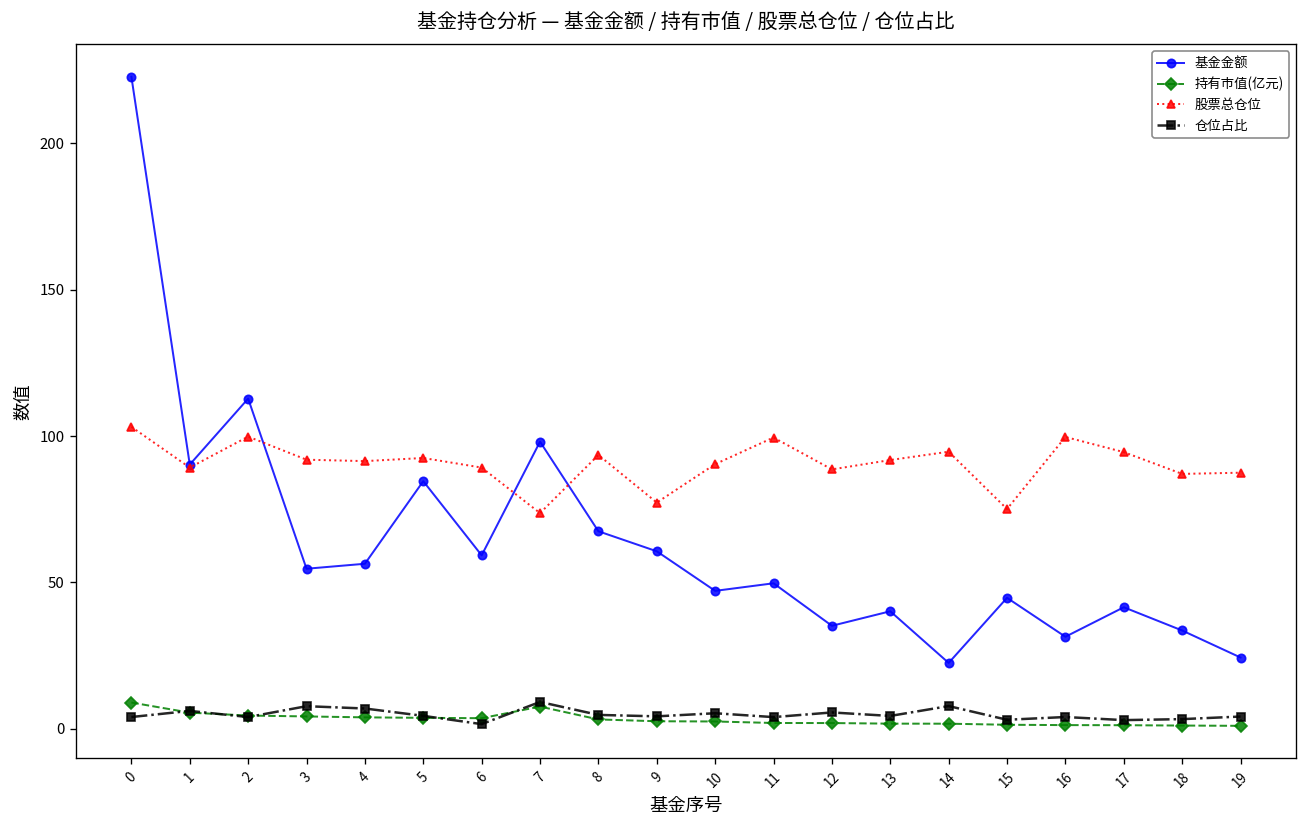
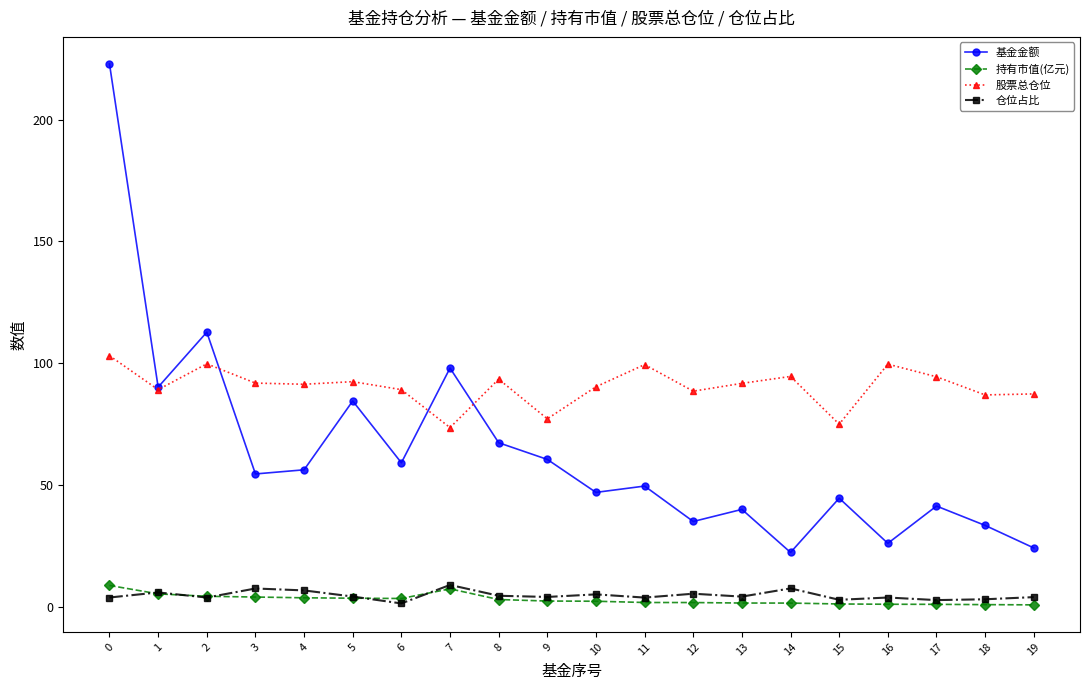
  {
    "基金金额": {
      "0": 223,
      "1": 90,
      "2": 113,
      "3": 55,
      "4": 56,
      "5": 85,
      "6": 59,
      "7": 98,
      "8": 67,
      "9": 61,
      "10": 47,
      "11": 50,
      "12": 35,
      "13": 40,
      "14": 23,
      "15": 45,
-     "16": 31,
+     "16": 26,
      "17": 42,
      "18": 34,
      "19": 24
    },
    "持有市值(亿元)": {
      "0": 9,
      "3": 4,
      "4": 4,
      "6": 4,
      "7": 8,
      "8": 3,
      "9": 3,
      "10": 3,
      "11": 2,
      "12": 2,
      "13": 2,
      "14": 2,
      "15": 1,
      "16": 1,
      "17": 1,
      "18": 1,
      "19": 1
    },
    "股票总仓位": {
      "0": 103,
      "1": 89,
      "2": 100,
      "3": 92,
      "4": 91,
      "5": 93,
      "6": 89,
      "7": 74,
      "8": 94,
      "9": 77,
      "10": 90,
      "11": 100,
      "12": 89,
      "13": 92,
      "14": 95,
      "15": 75,
      "16": 100,
      "17": 95,
      "18": 87,
      "19": 88
    },
    "仓位占比": {
      "0": 4,
      "3": 8,
      "4": 7,
      "6": 2,
      "7": 9,
      "8": 5,
      "9": 4,
      "10": 5,
      "11": 4,
      "12": 6,
      "13": 4,
      "14": 8,
      "15": 3,
      "16": 4,
      "17": 3,
      "18": 3,
      "19": 4
    }
  }
